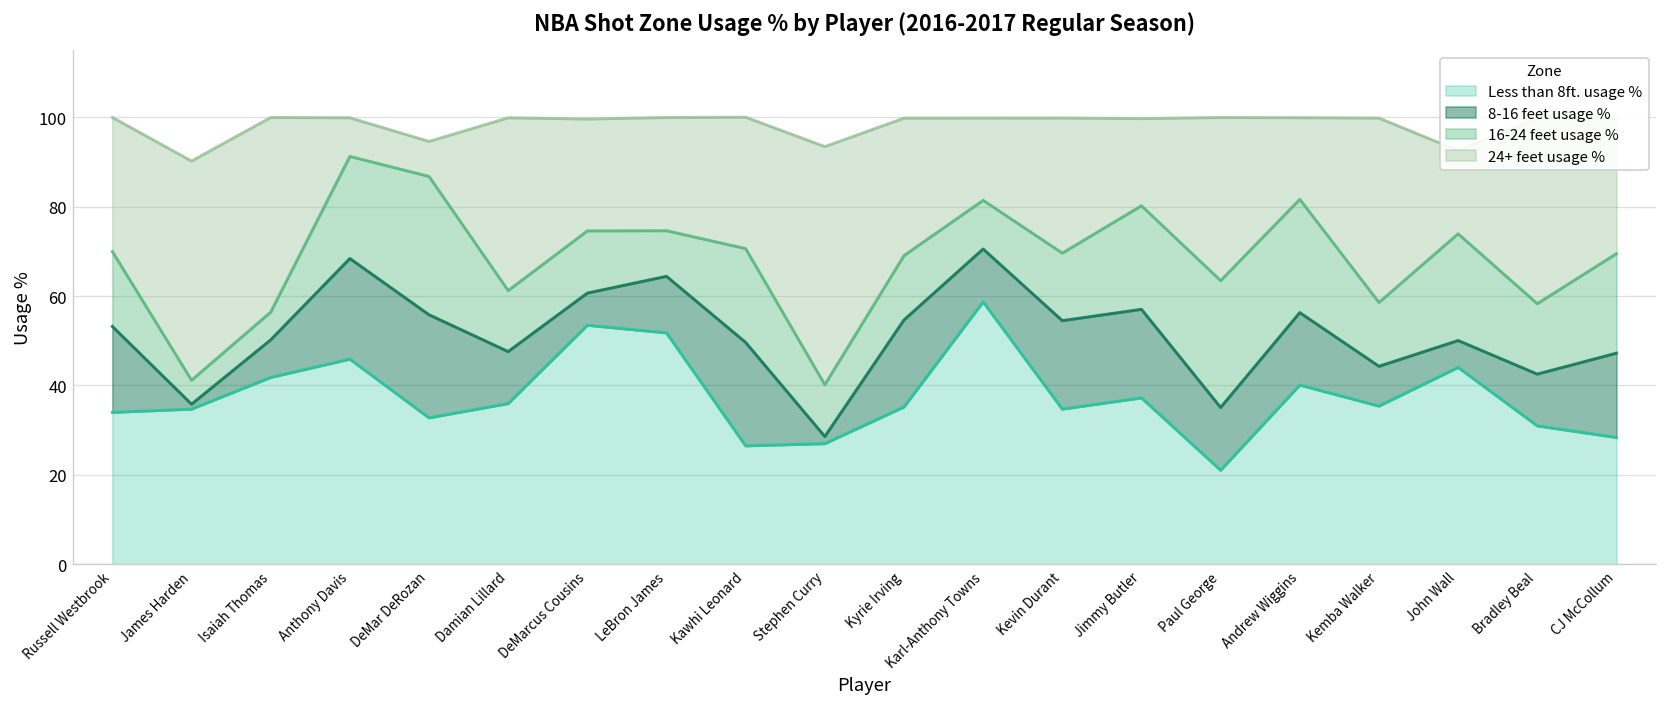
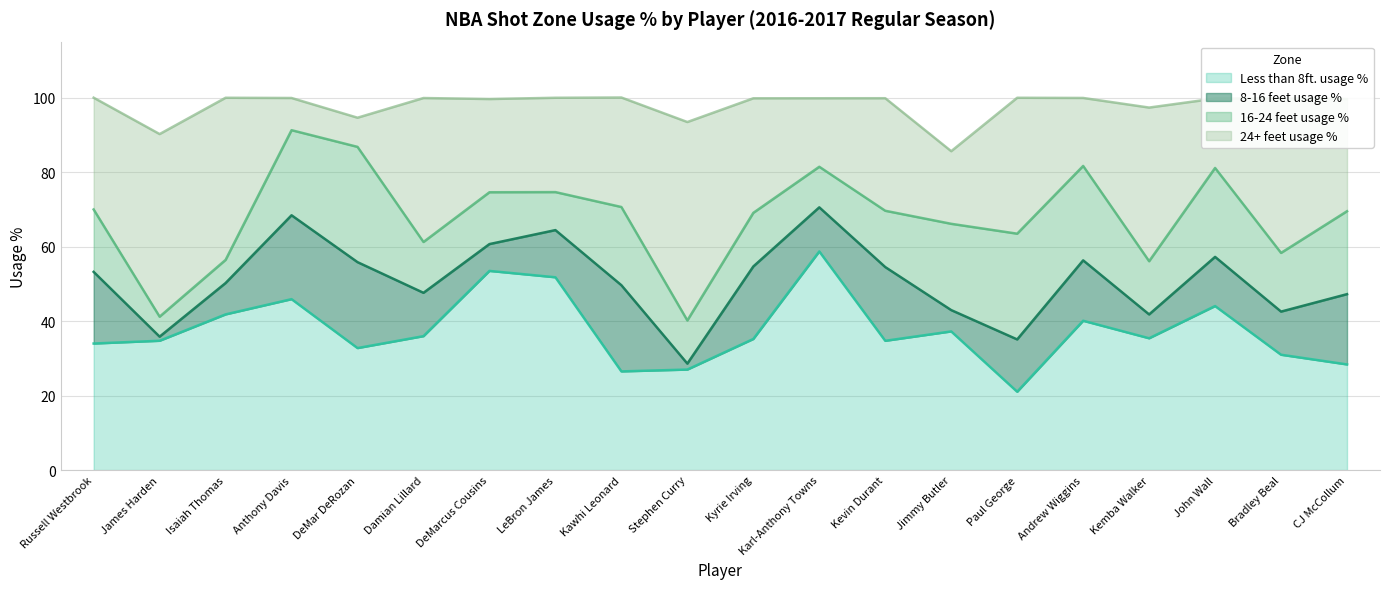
  {
    "8-16 feet usage %": {
      "Russell Westbrook": 19,
      "James Harden": 1,
      "Isaiah Thomas": 8,
      "Anthony Davis": 23,
      "DeMar DeRozan": 23,
      "Damian Lillard": 12,
      "DeMarcus Cousins": 7,
      "LeBron James": 13,
      "Kawhi Leonard": 23,
      "Stephen Curry": 2,
      "Kyrie Irving": 19,
      "Karl-Anthony Towns": 12,
      "Kevin Durant": 20,
-     "Jimmy Butler": 20,
+     "Jimmy Butler": 6,
      "Paul George": 14,
      "Andrew Wiggins": 16,
-     "Kemba Walker": 9,
-     "John Wall": 6,
+     "Kemba Walker": 6,
+     "John Wall": 13,
      "Bradley Beal": 12,
      "CJ McCollum": 19
    }
  }
